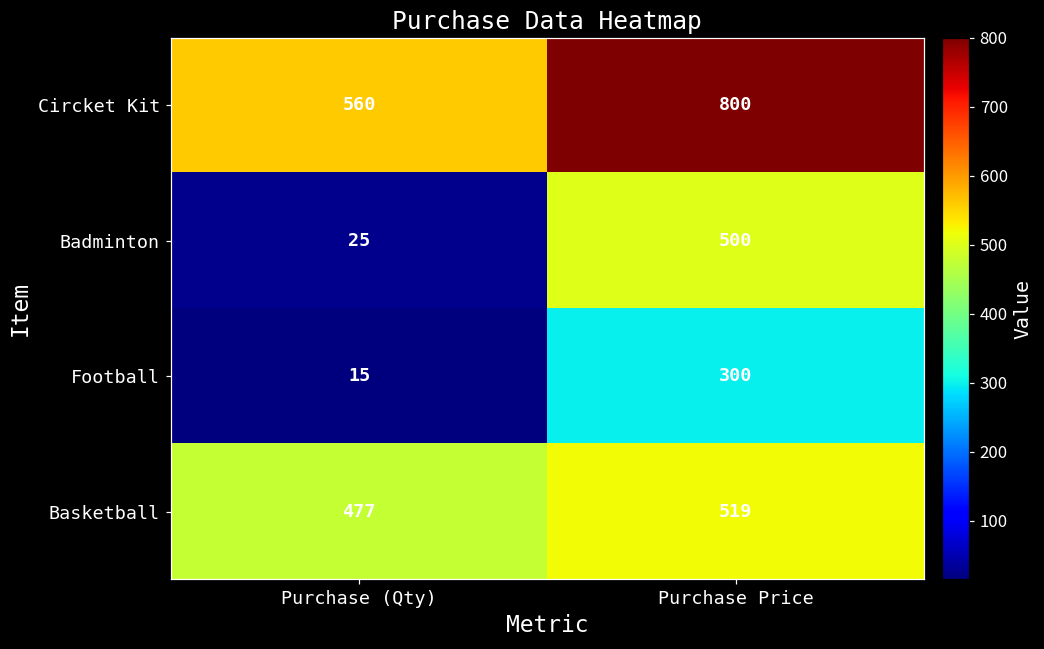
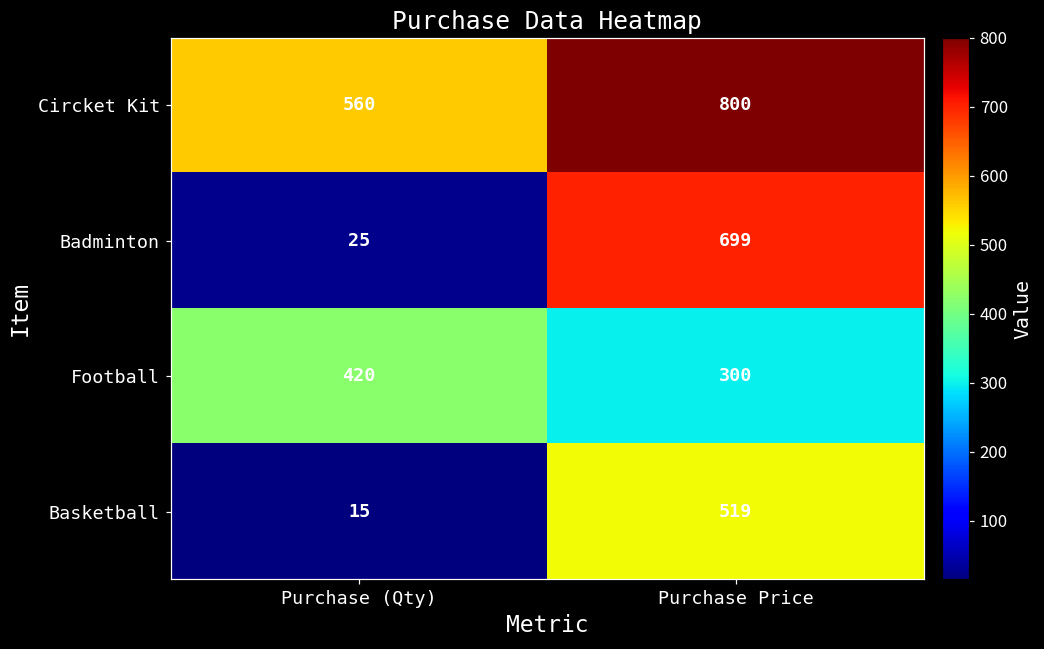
  {
    "Circket Kit": {
      "Purchase (Qty)": 560,
      "Purchase Price": 800
    },
    "Badminton": {
      "Purchase (Qty)": 25,
-     "Purchase Price": 500
+     "Purchase Price": 699
    },
    "Football": {
-     "Purchase (Qty)": 15,
+     "Purchase (Qty)": 420,
      "Purchase Price": 300
    },
    "Basketball": {
-     "Purchase (Qty)": 477,
+     "Purchase (Qty)": 15,
      "Purchase Price": 519
    }
  }
